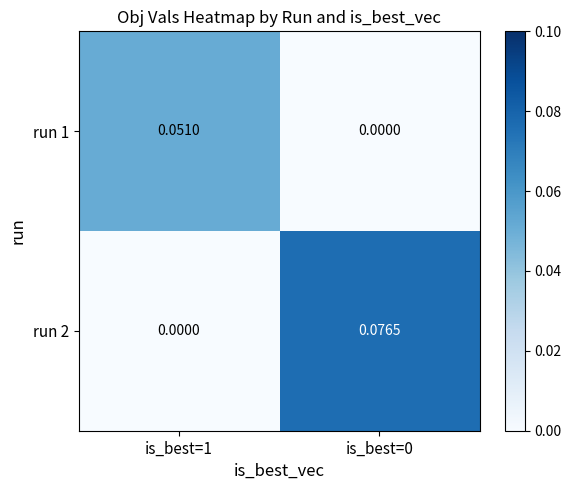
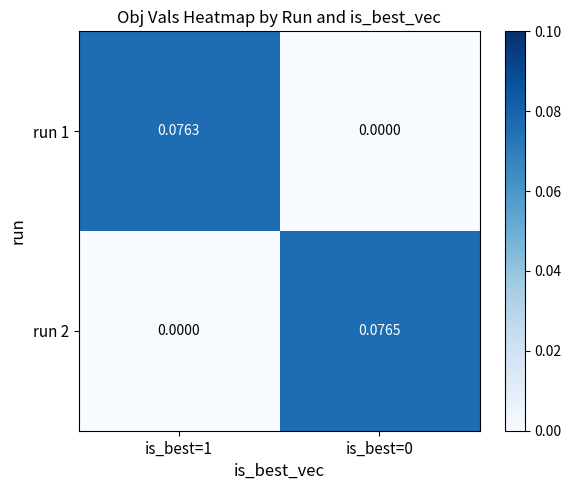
  {
    "run 1": {
-     "is_best=1": 0.0510,
+     "is_best=1": 0.0763,
      "is_best=0": 0.0000
    },
    "run 2": {
      "is_best=1": 0.0000,
      "is_best=0": 0.0765
    }
  }
